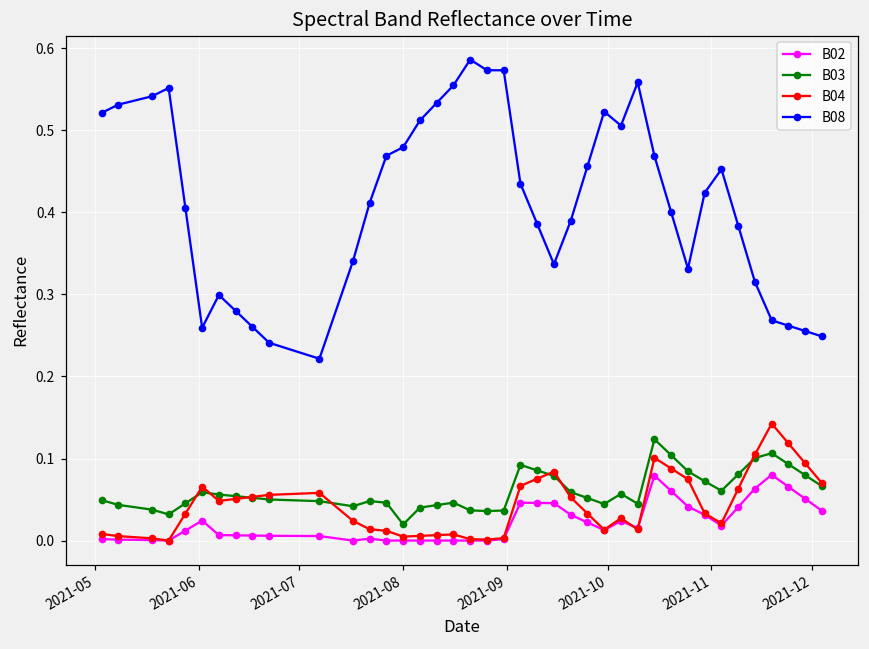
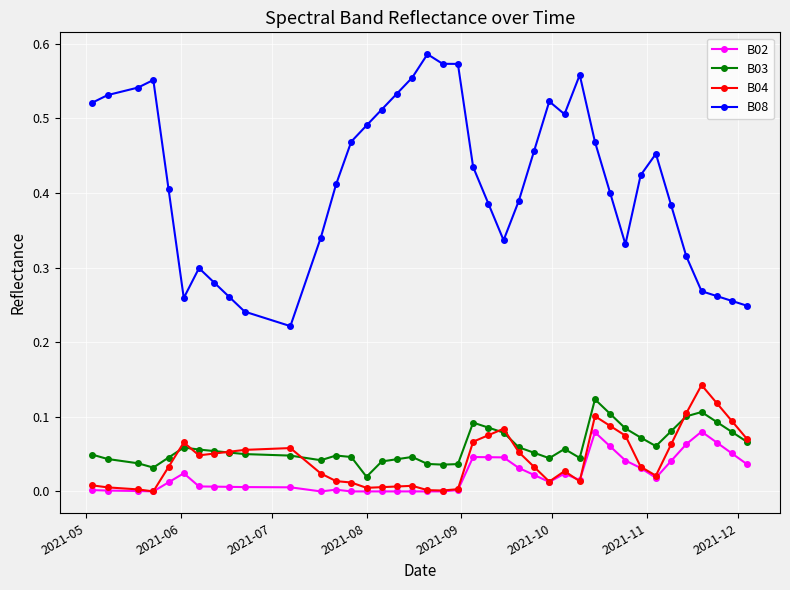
  {
    "B02": {
      "2021-08": 0.00
    },
    "B03": {
      "2021-08": 0.02
    },
    "B04": {
      "2021-08": 0.00
    },
    "B08": {
-     "2021-08": 0.48
+     "2021-08": 0.49
    }
  }
